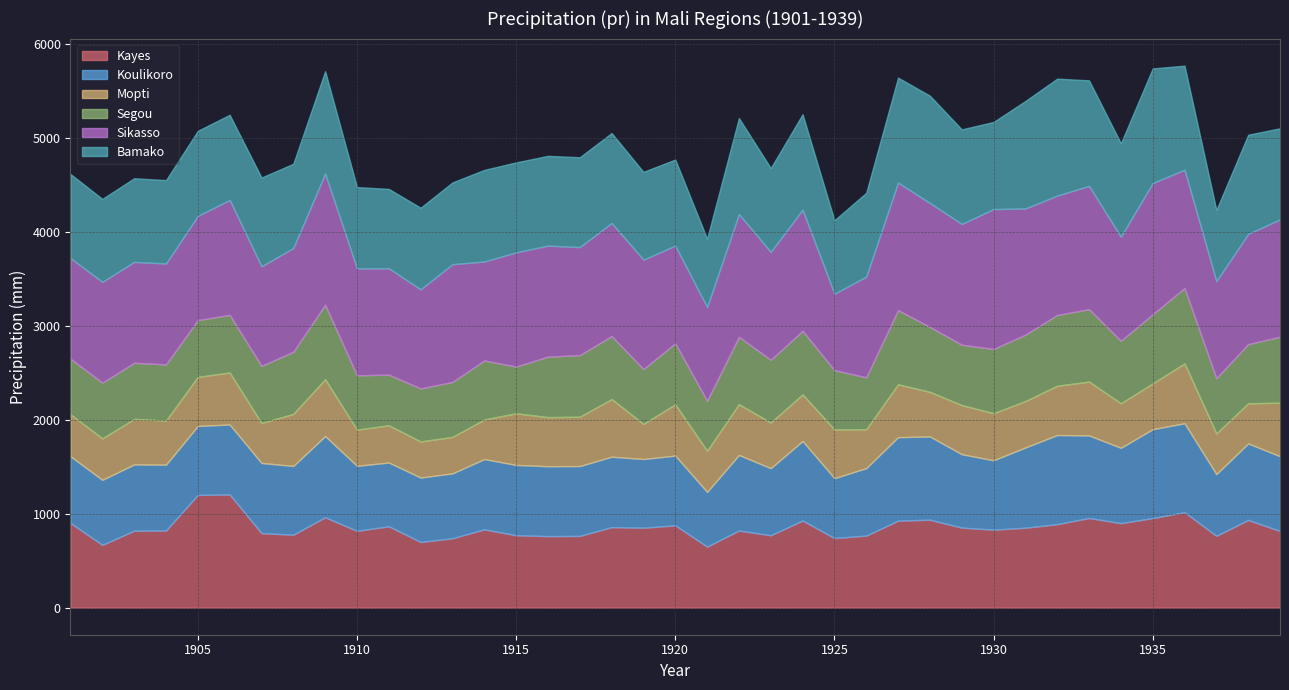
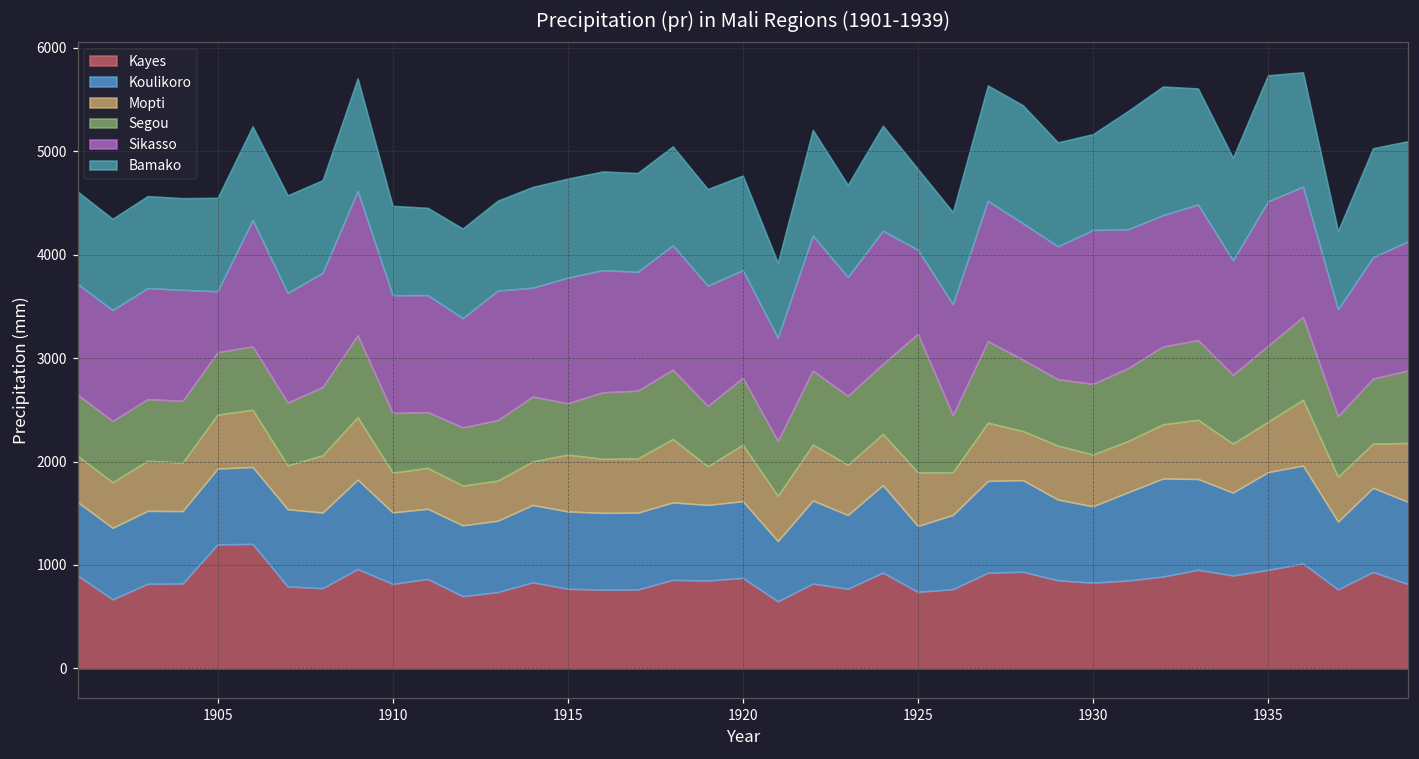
  {
    "Kayes": {
      "1905": 1200,
      "1910": 800,
      "1915": 800,
      "1920": 900,
      "1925": 700,
      "1930": 800,
      "1935": 1000
    },
    "Mopti": {
      "1905": 500,
      "1910": 400,
      "1915": 500,
      "1920": 500,
      "1925": 500,
      "1930": 500,
      "1935": 500
    },
    "Segou": {
      "1905": 600,
      "1910": 600,
      "1915": 500,
      "1920": 600,
-     "1925": 600,
+     "1925": 1300,
      "1930": 700,
      "1935": 700
    },
    "Sikasso": {
-     "1905": 1100,
+     "1905": 600,
      "1910": 1100,
      "1915": 1200,
      "1920": 1000,
      "1925": 800,
      "1930": 1500,
      "1935": 1400
    }
  }
